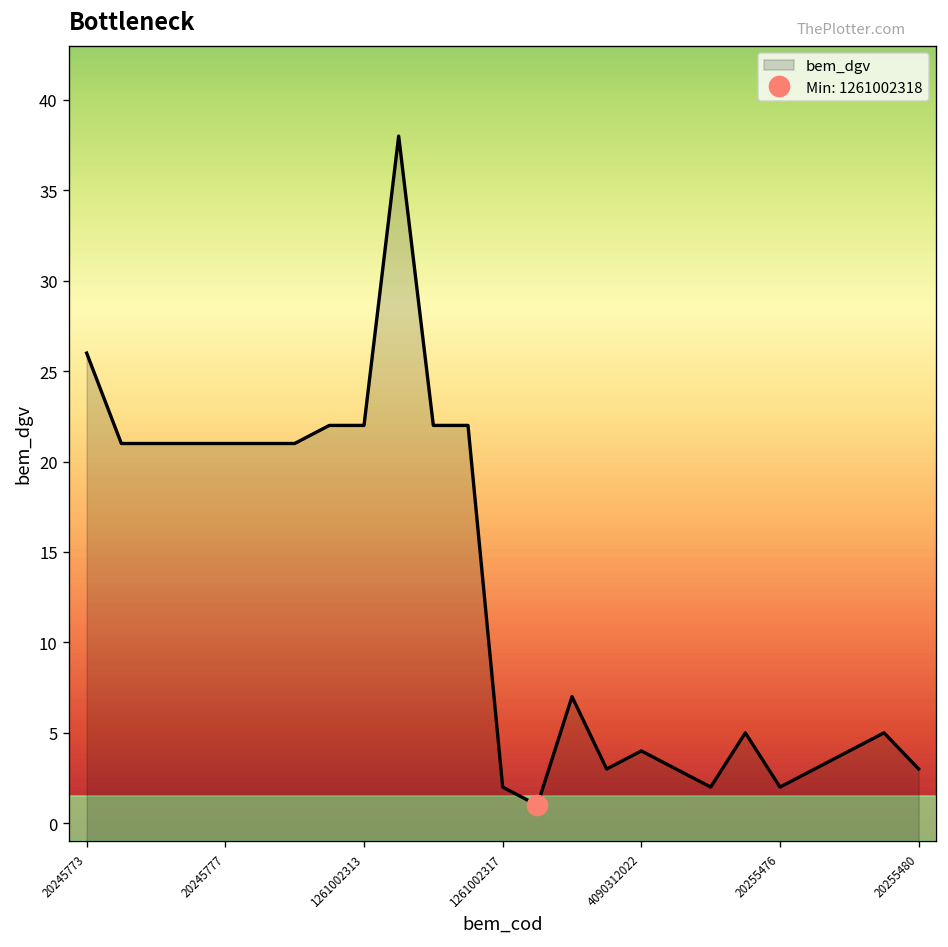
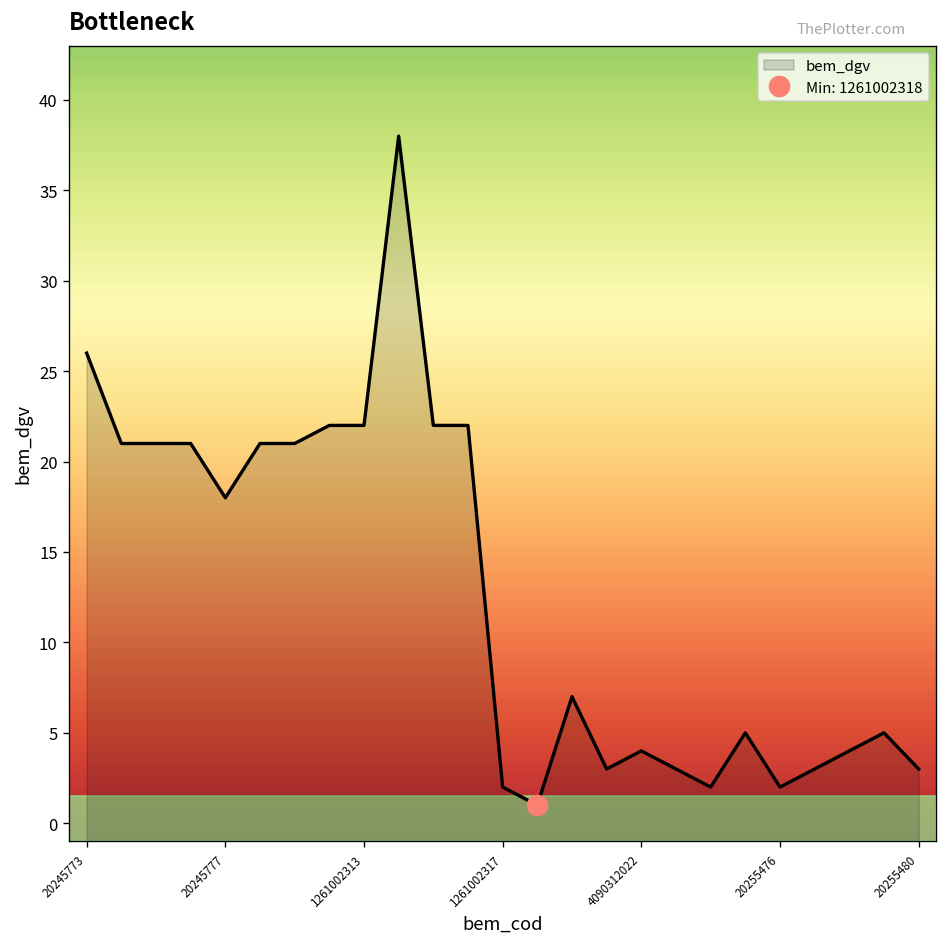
  {
    "bem_dgv": {
      "20245773": 26,
-     "20245777": 21,
+     "20245777": 18,
      "1261002313": 22,
      "1261002317": 2,
      "4090312022": 4,
      "20255476": 2,
      "20255480": 3
    }
  }
